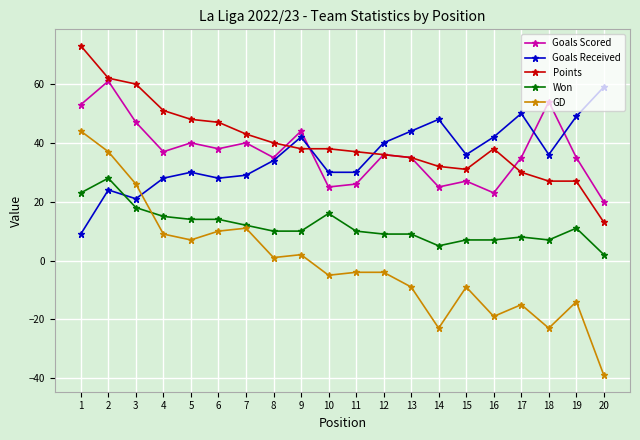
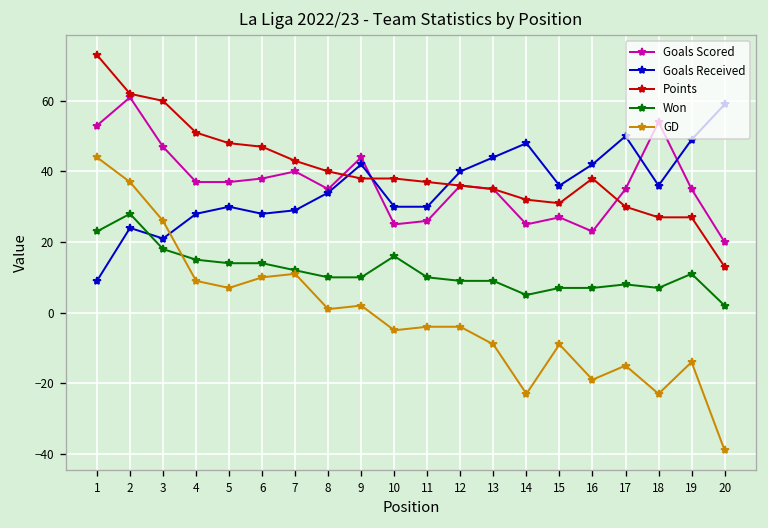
  {
    "Goals Scored": {
      "1": 53,
      "2": 61,
      "3": 47,
      "4": 37,
-     "5": 40,
+     "5": 37,
      "6": 38,
      "7": 40,
      "8": 35,
      "9": 44,
      "10": 25,
      "11": 26,
      "14": 25,
      "15": 27,
      "16": 23,
      "17": 35,
      "19": 35,
      "20": 20
    },
    "Goals Received": {
      "1": 9,
      "2": 24,
      "3": 21,
      "4": 28,
      "5": 30,
      "6": 28,
      "7": 29,
      "8": 34,
      "9": 42,
      "10": 30,
      "11": 30,
      "12": 40,
      "13": 44,
      "14": 48,
      "15": 36,
      "16": 42,
      "17": 50,
      "18": 36,
      "19": 49
    },
    "Points": {
      "1": 73,
      "2": 62,
      "3": 60,
      "4": 51,
      "5": 48,
      "6": 47,
      "7": 43,
      "8": 40,
      "9": 38,
      "10": 38,
      "11": 37,
      "14": 32,
      "15": 31,
      "16": 38,
      "17": 30,
      "18": 27,
      "19": 27,
      "20": 13
    },
    "Won": {
      "1": 23,
      "2": 28,
      "3": 18,
      "4": 15,
      "5": 14,
      "6": 14,
      "7": 12,
      "8": 10,
      "9": 10,
      "10": 16,
      "11": 10,
      "12": 9,
      "13": 9,
      "14": 5,
      "15": 7,
      "16": 7,
      "17": 8,
      "18": 7,
      "19": 11,
      "20": 2
    },
    "GD": {
      "1": 44,
      "2": 37,
      "3": 26,
      "4": 9,
      "5": 7,
      "6": 10,
      "7": 11,
      "8": 1,
      "9": 2,
      "10": -5,
      "11": -4,
      "12": -4,
      "13": -9,
      "14": -23,
      "15": -9,
      "16": -19,
      "17": -15,
      "18": -23,
      "19": -14,
      "20": -39
    }
  }
